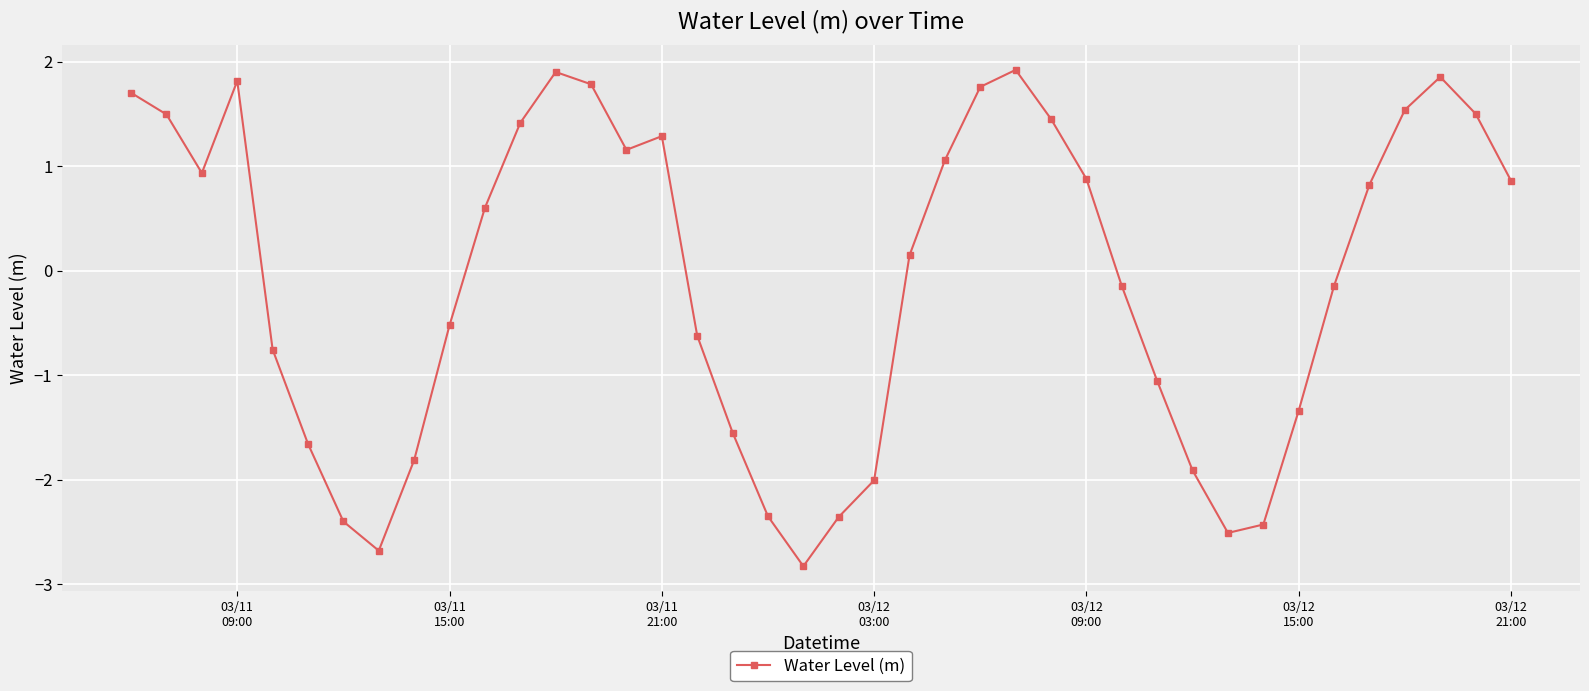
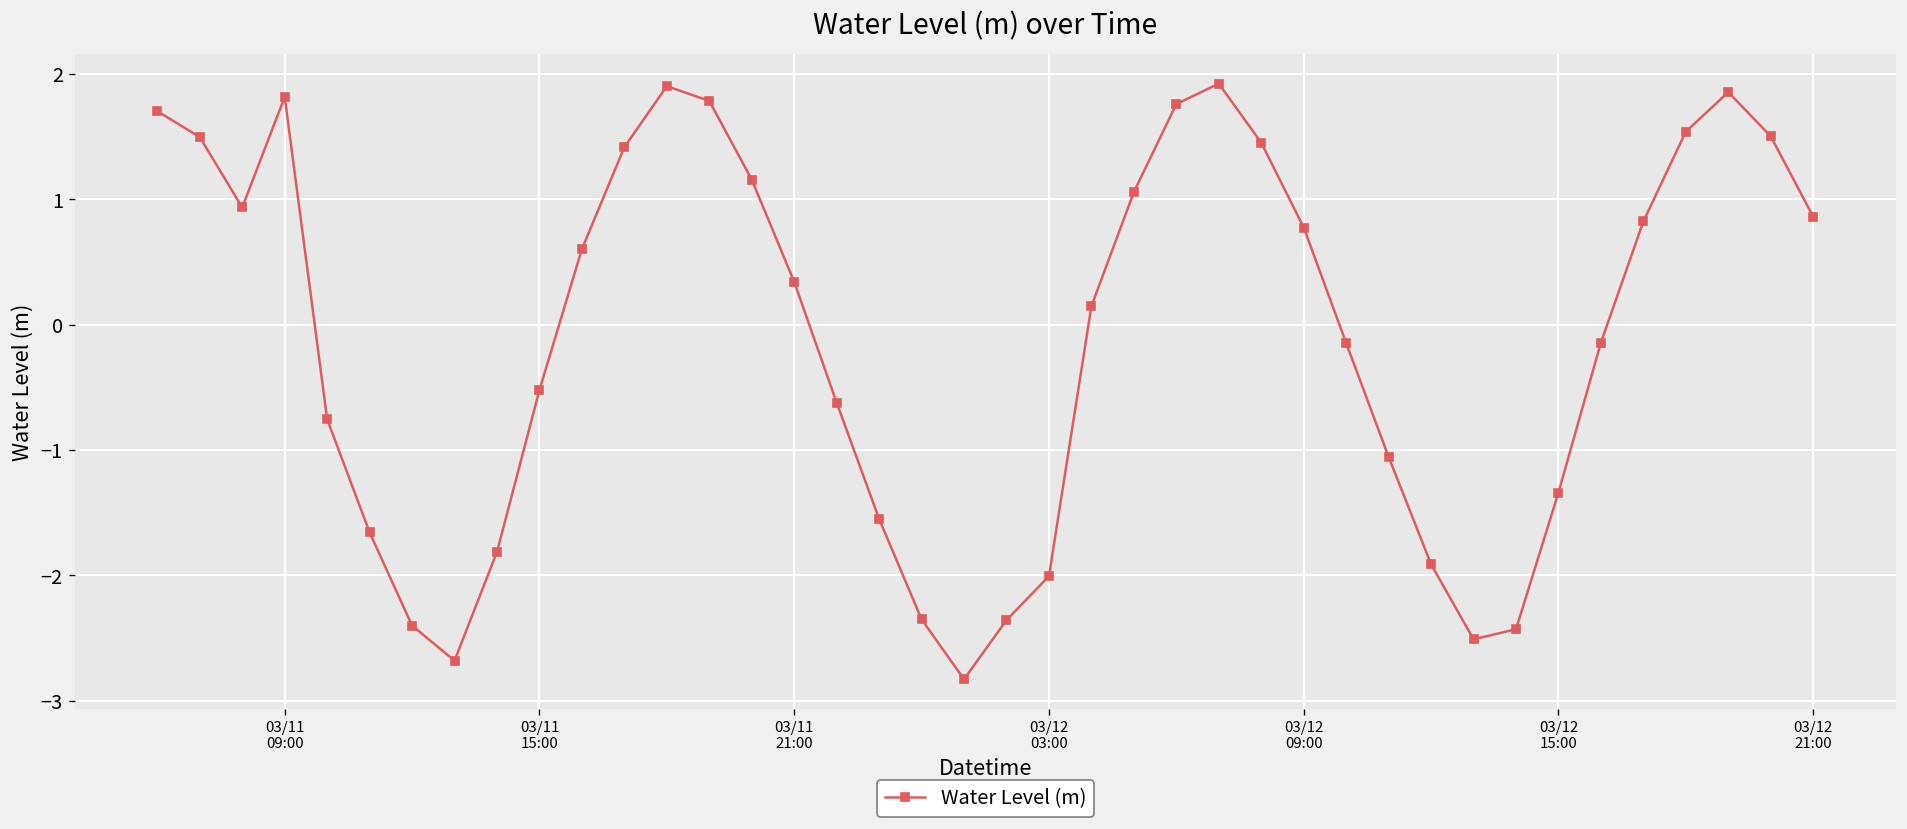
  {
    "03/11 09:00": 1.81,
    "03/11 15:00": -0.52,
-   "03/11 21:00": 1.29,
+   "03/11 21:00": 0.34,
    "03/12 03:00": -2.01,
-   "03/12 09:00": 0.88,
+   "03/12 09:00": 0.77,
    "03/12 15:00": -1.34,
    "03/12 21:00": 0.86
  }
